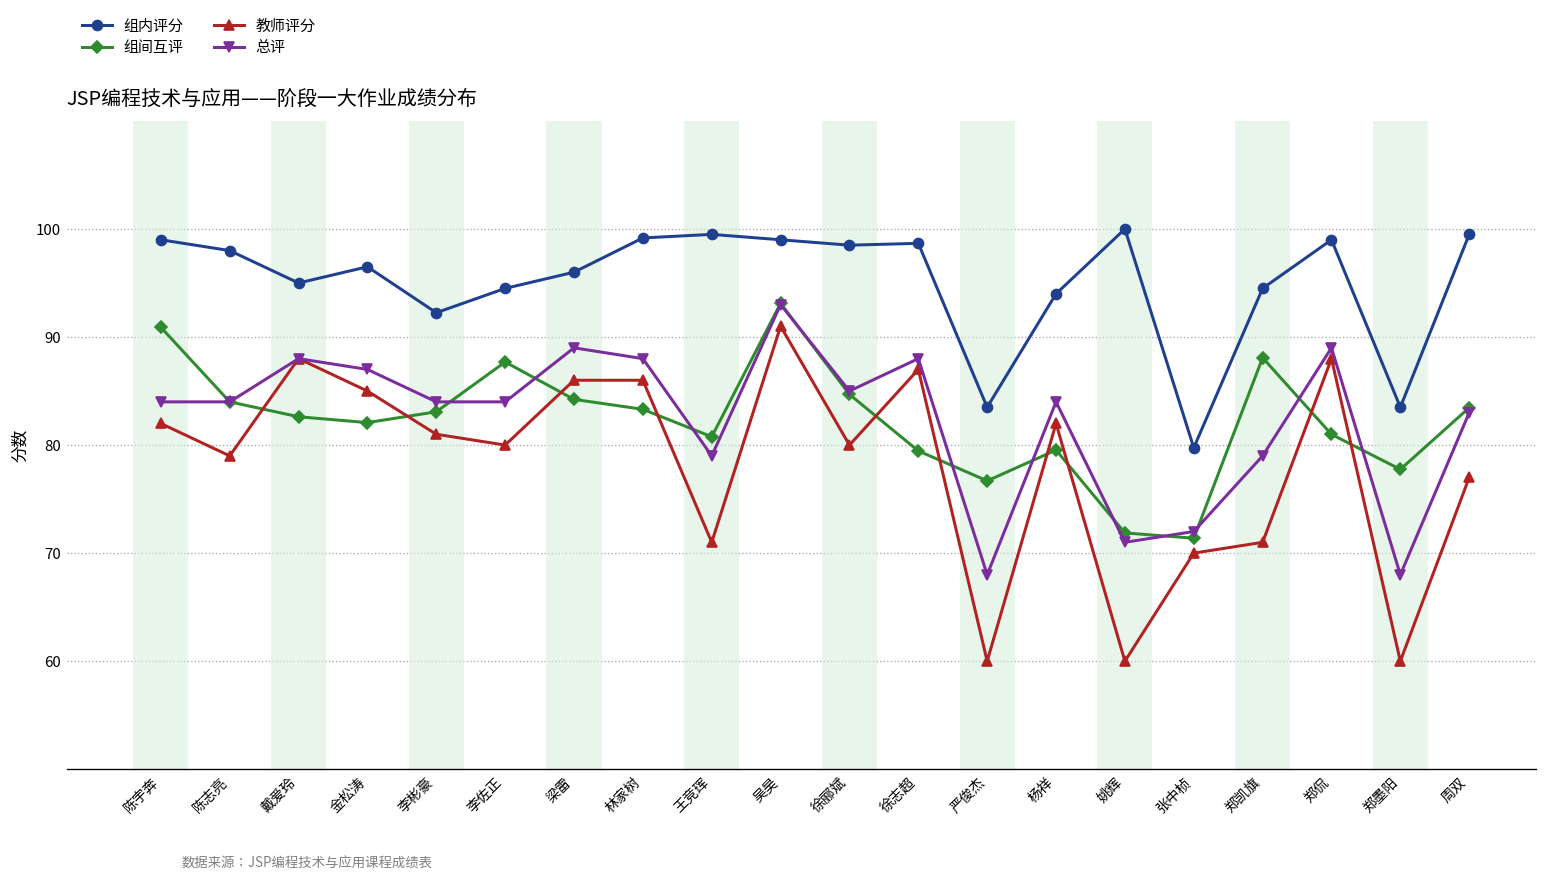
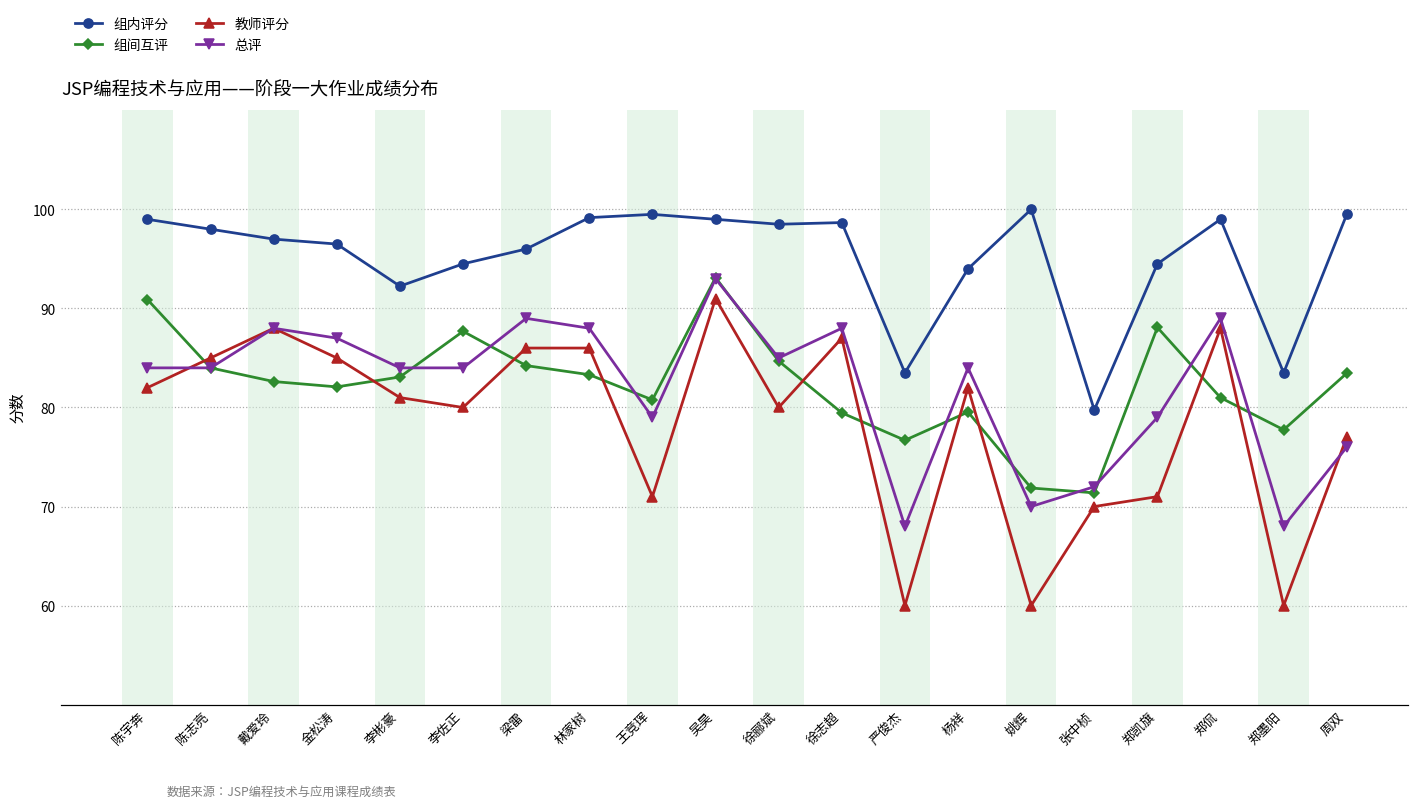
  {
    "组内评分": {
      "陈宇奔": 99,
      "陈志亮": 98,
-     "戴爱玲": 95,
+     "戴爱玲": 97,
      "金松涛": 97,
      "李彬豪": 92,
      "李佐正": 95,
      "梁雷": 96,
      "林家树": 99,
      "王竞珲": 100,
      "吴昊": 99,
      "徐郦斌": 99,
      "徐志超": 99,
      "严俊杰": 84,
      "杨祥": 94,
      "姚辉": 100,
      "张中桢": 80,
      "郑凯旗": 95,
      "郑侃": 99,
      "郑墨阳": 84,
      "周双": 100
    },
    "组间互评": {
      "陈宇奔": 91,
      "戴爱玲": 83,
      "金松涛": 82,
      "李彬豪": 83,
      "李佐正": 88,
      "梁雷": 84,
      "林家树": 83,
      "王竞珲": 81,
      "徐郦斌": 85,
      "徐志超": 79,
      "严俊杰": 77,
      "杨祥": 80,
      "姚辉": 72,
      "张中桢": 71,
      "郑凯旗": 88,
      "郑侃": 81,
      "郑墨阳": 78,
      "周双": 83
    },
    "教师评分": {
      "陈宇奔": 82,
-     "陈志亮": 79,
+     "陈志亮": 85,
      "金松涛": 85,
      "李彬豪": 81,
      "李佐正": 80,
      "梁雷": 86,
      "林家树": 86,
      "王竞珲": 71,
      "吴昊": 91,
      "徐郦斌": 80,
      "徐志超": 87,
      "严俊杰": 60,
      "杨祥": 82,
      "姚辉": 60,
      "张中桢": 70,
      "郑凯旗": 71,
      "郑侃": 88,
      "郑墨阳": 60,
      "周双": 77
    },
    "总评": {
      "陈宇奔": 84,
      "金松涛": 87,
      "李彬豪": 84,
      "李佐正": 84,
      "梁雷": 89,
      "林家树": 88,
      "王竞珲": 79,
      "徐郦斌": 85,
      "徐志超": 88,
      "严俊杰": 68,
      "杨祥": 84,
-     "姚辉": 71,
+     "姚辉": 70,
      "张中桢": 72,
      "郑凯旗": 79,
      "郑侃": 89,
      "郑墨阳": 68,
-     "周双": 83
+     "周双": 76
    }
  }
